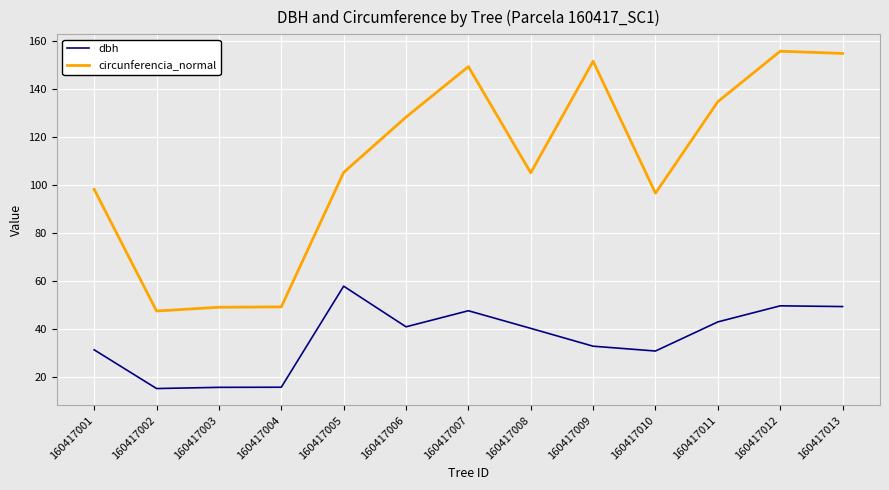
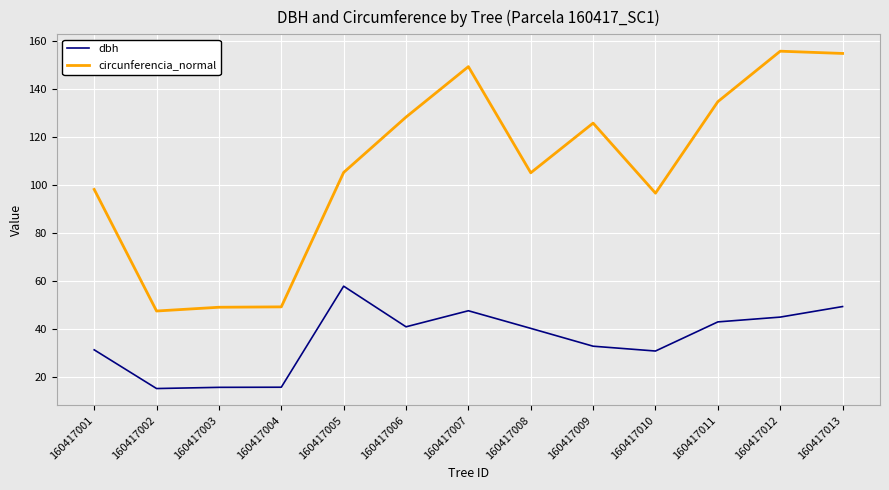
  {
    "dbh": {
      "160417001": 31,
      "160417002": 15,
      "160417003": 16,
      "160417004": 16,
      "160417005": 58,
      "160417006": 41,
      "160417007": 48,
      "160417008": 40,
      "160417009": 33,
      "160417010": 31,
      "160417011": 43,
-     "160417012": 50,
+     "160417012": 45,
      "160417013": 49
    },
    "circunferencia_normal": {
      "160417001": 98,
      "160417002": 47,
      "160417003": 49,
      "160417004": 49,
      "160417005": 105,
      "160417006": 128,
      "160417007": 149,
      "160417008": 105,
-     "160417009": 152,
+     "160417009": 126,
      "160417010": 97,
      "160417011": 135,
      "160417012": 156,
      "160417013": 155
    }
  }
